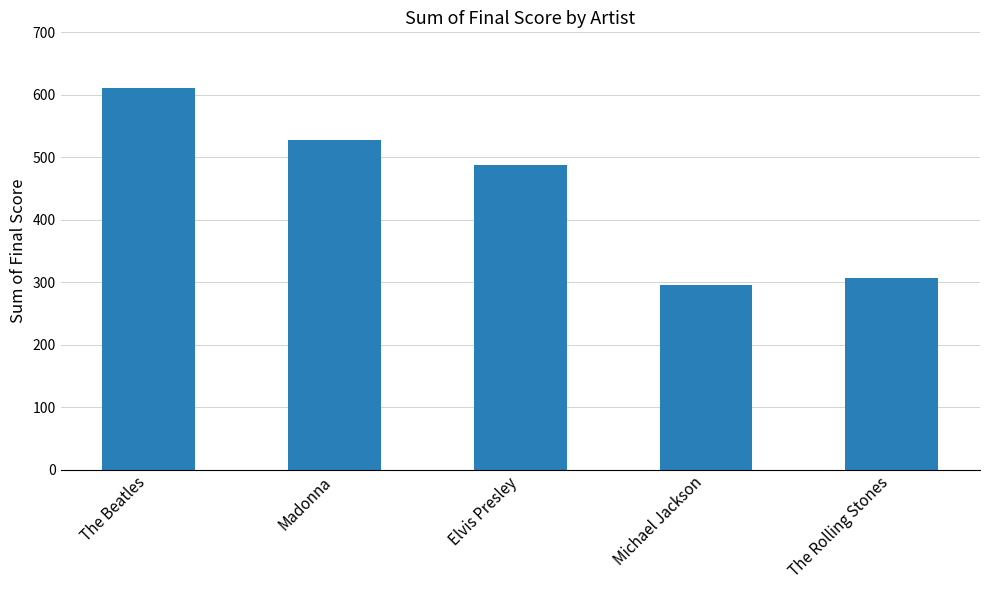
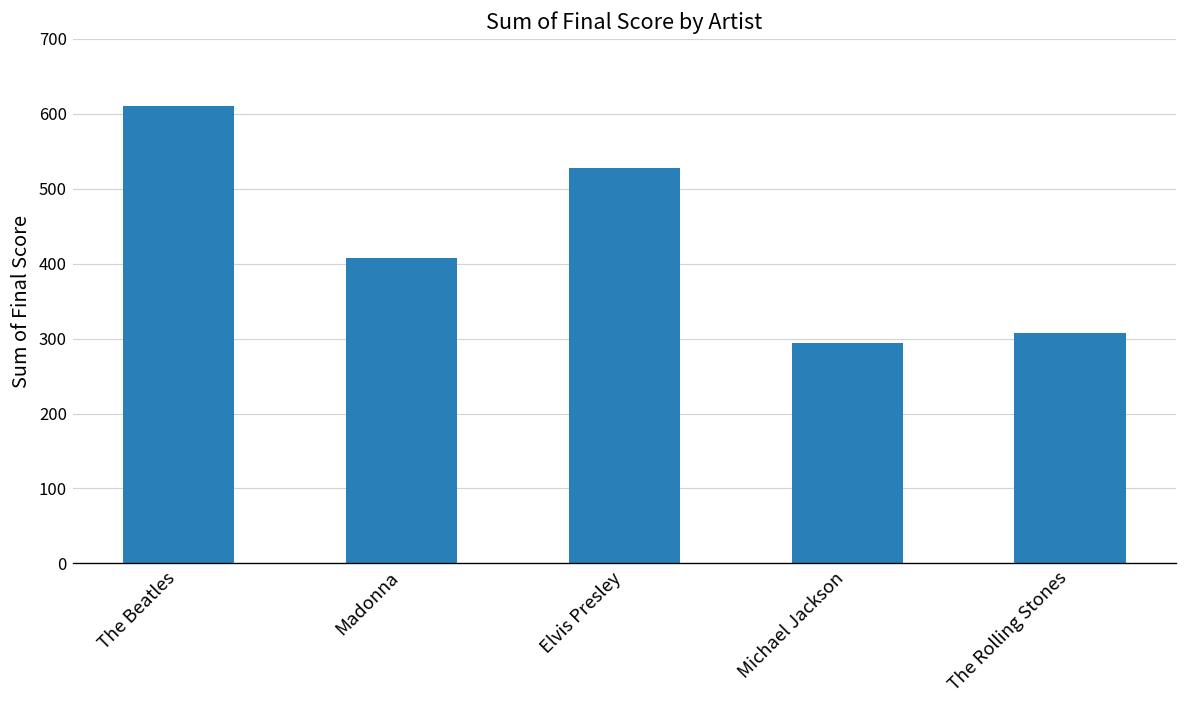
  {
    "The Beatles": 610,
-   "Madonna": 530,
-   "Elvis Presley": 490,
+   "Madonna": 410,
+   "Elvis Presley": 530,
    "Michael Jackson": 290,
    "The Rolling Stones": 310
  }
